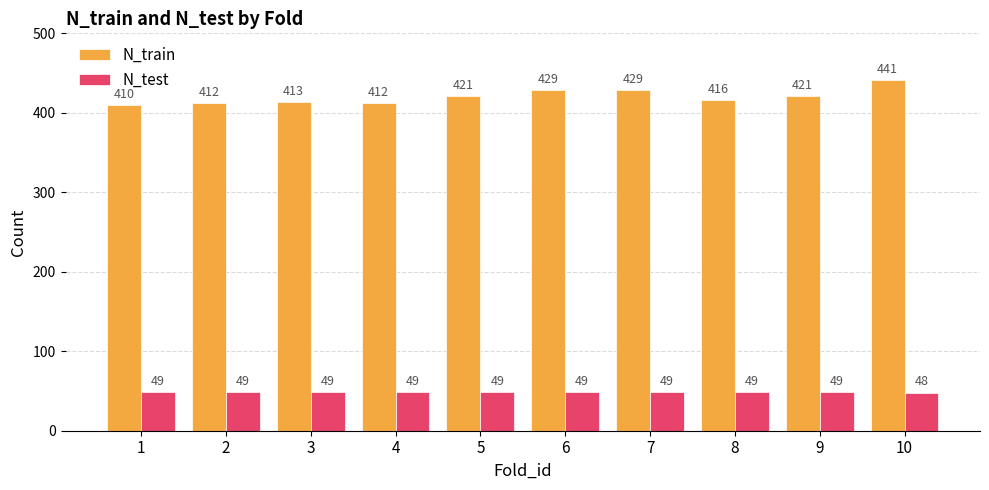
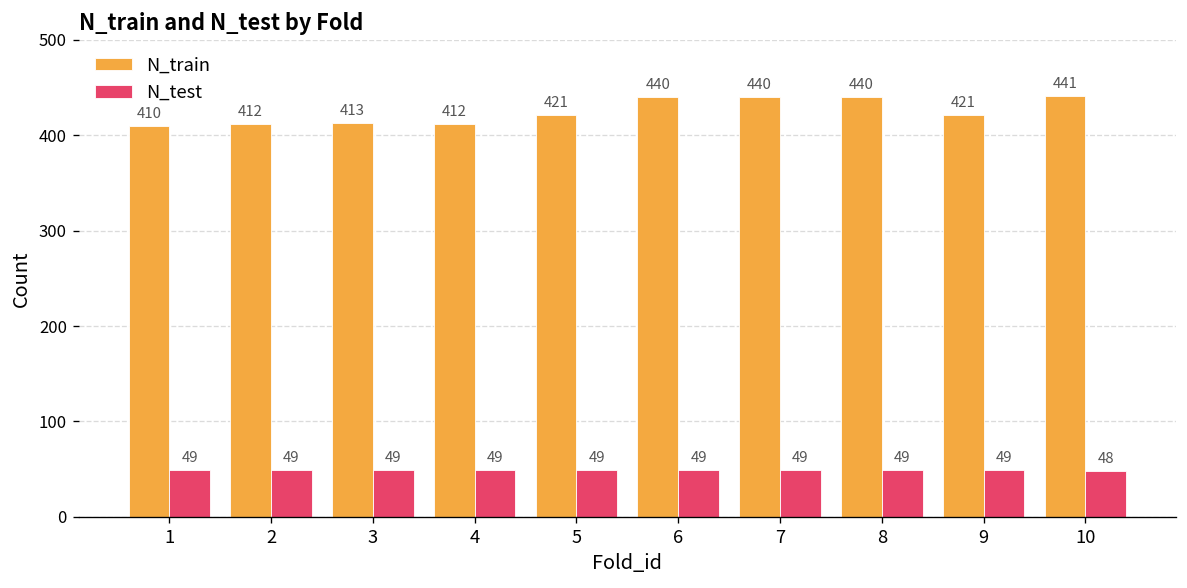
  {
    "N_train": {
      "1": 410,
      "2": 412,
      "3": 413,
      "4": 412,
      "5": 421,
-     "6": 429,
-     "7": 429,
-     "8": 416,
+     "6": 440,
+     "7": 440,
+     "8": 440,
      "9": 421,
      "10": 441
    },
    "N_test": {
      "1": 49,
      "2": 49,
      "3": 49,
      "4": 49,
      "5": 49,
      "6": 49,
      "7": 49,
      "8": 49,
      "9": 49,
      "10": 48
    }
  }
